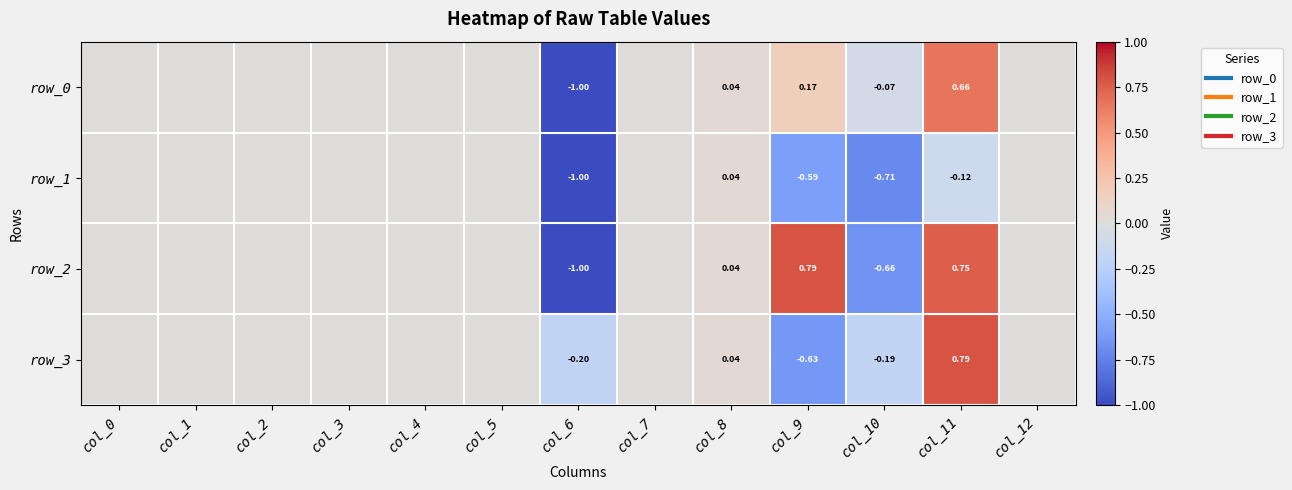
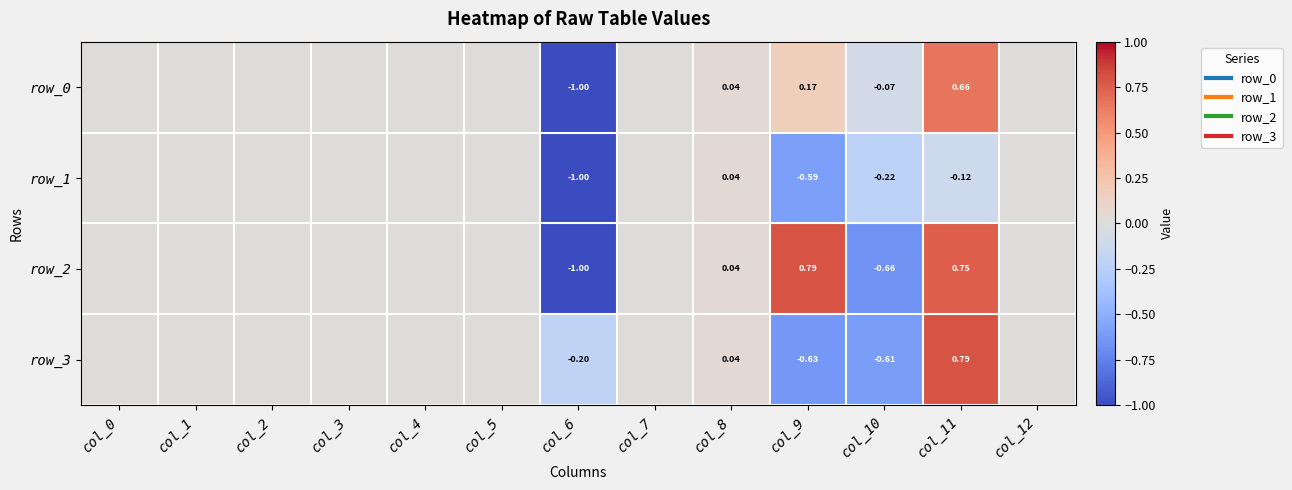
  {
    "row_0": {
      "col_6": -1.00,
      "col_8": 0.04,
      "col_9": 0.17,
      "col_10": -0.07,
      "col_11": 0.66
    },
    "row_1": {
      "col_6": -1.00,
      "col_8": 0.04,
      "col_9": -0.59,
-     "col_10": -0.71,
+     "col_10": -0.22,
      "col_11": -0.12
    },
    "row_2": {
      "col_6": -1.00,
      "col_8": 0.04,
      "col_9": 0.79,
      "col_10": -0.66,
      "col_11": 0.75
    },
    "row_3": {
      "col_6": -0.20,
      "col_8": 0.04,
      "col_9": -0.63,
-     "col_10": -0.19,
+     "col_10": -0.61,
      "col_11": 0.79
    }
  }
